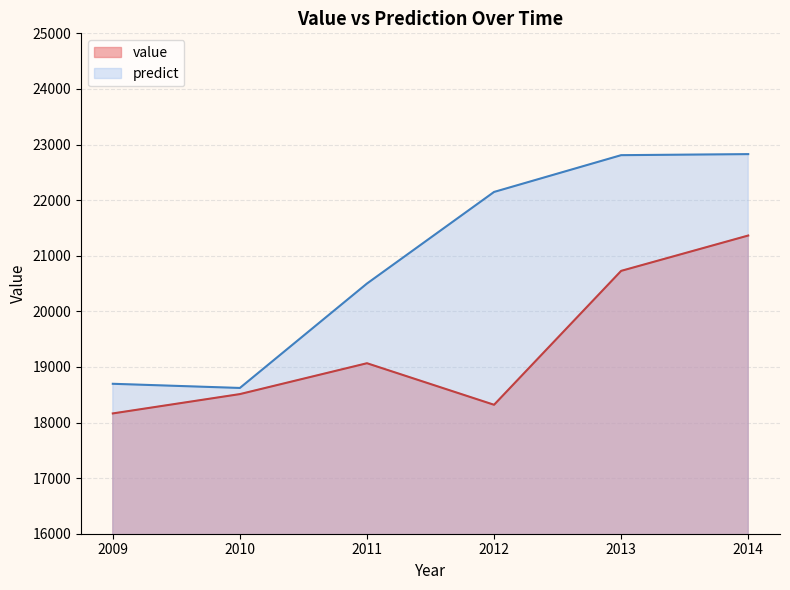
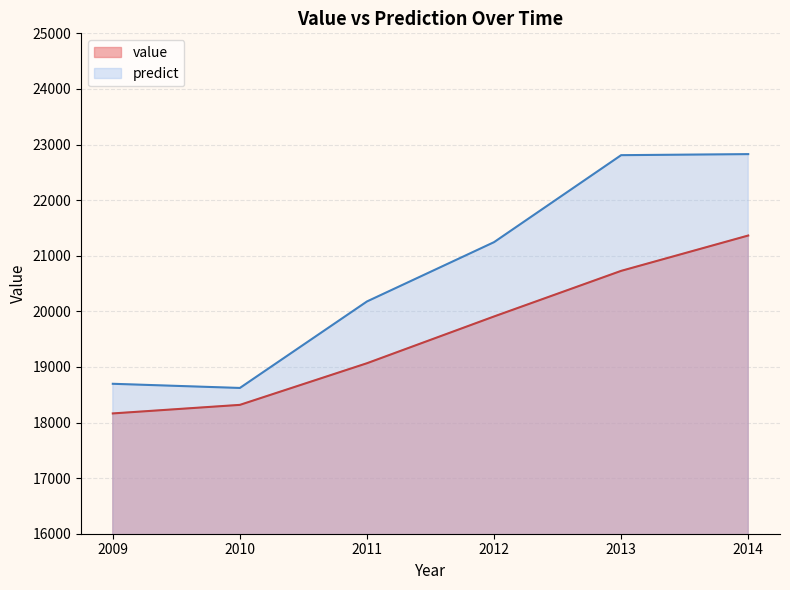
  {
    "value": {
      "2009": 18200,
-     "2010": 18500,
+     "2010": 18300,
      "2011": 19100,
-     "2012": 18300,
+     "2012": 19900,
      "2013": 20700,
      "2014": 21400
    },
    "predict": {
      "2009": 18700,
      "2010": 18600,
-     "2011": 20500,
-     "2012": 22100,
+     "2011": 20200,
+     "2012": 21200,
      "2013": 22800,
      "2014": 22800
    }
  }
